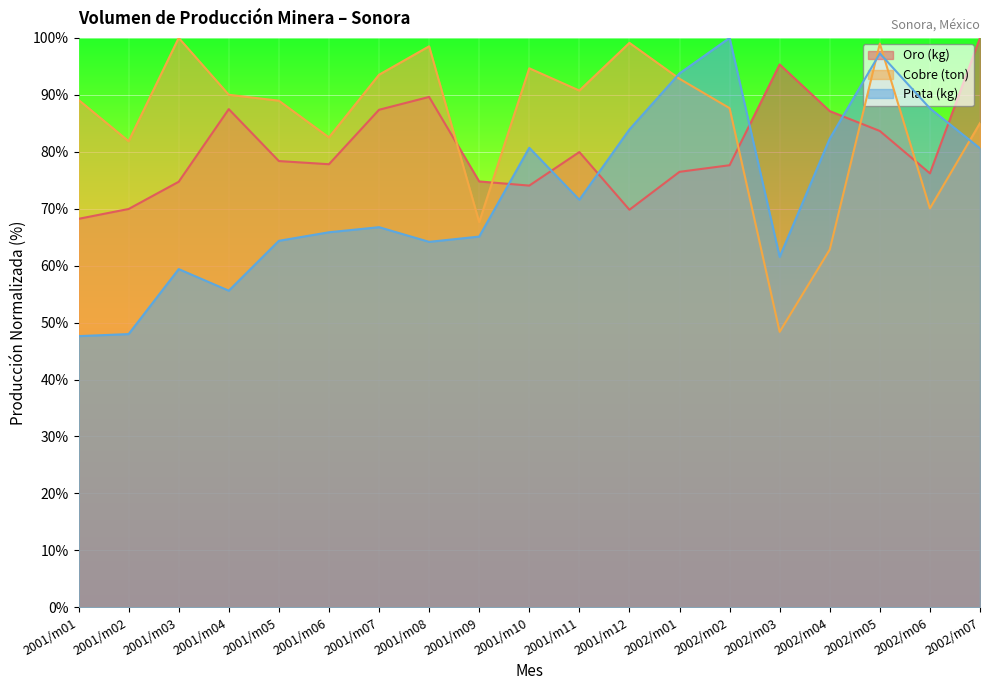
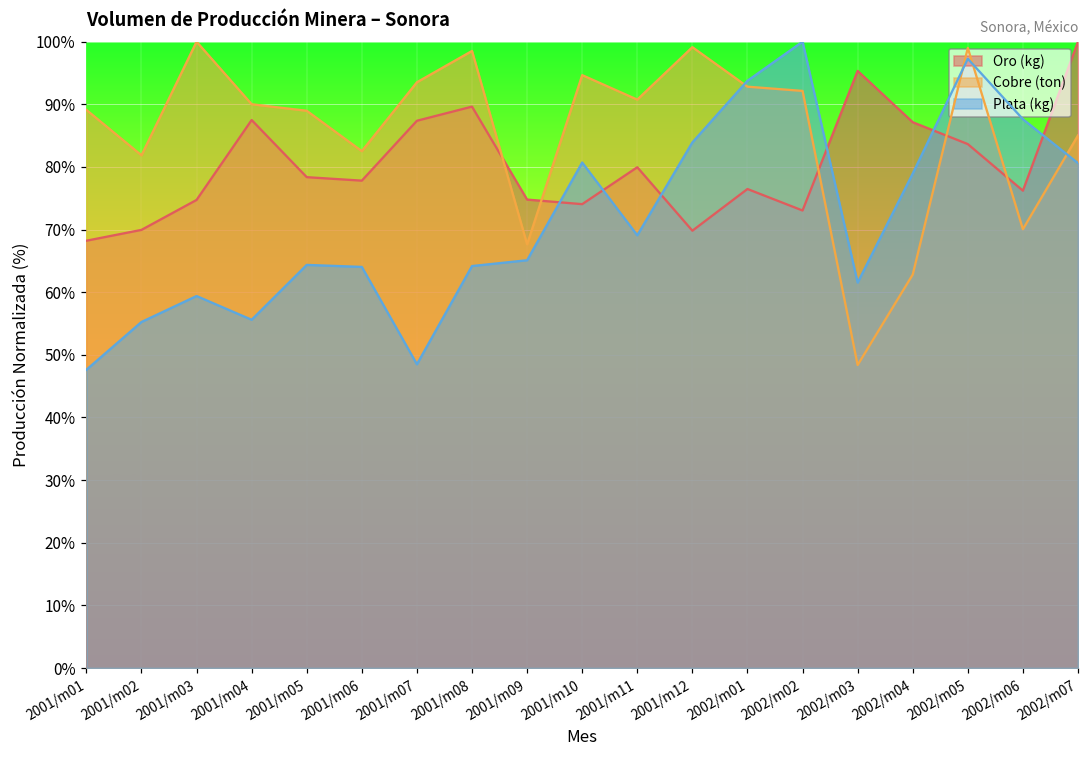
  {
    "Oro (kg)": {
      "2001/m01": "68%",
      "2001/m02": "70%",
      "2001/m03": "75%",
      "2001/m04": "87%",
      "2001/m05": "78%",
      "2001/m06": "78%",
      "2001/m07": "87%",
      "2001/m08": "90%",
      "2001/m09": "75%",
      "2001/m10": "74%",
      "2001/m11": "80%",
      "2001/m12": "70%",
      "2002/m01": "76%",
-     "2002/m02": "78%",
+     "2002/m02": "73%",
      "2002/m03": "95%",
      "2002/m04": "87%",
      "2002/m05": "84%",
      "2002/m06": "76%",
      "2002/m07": "100%"
    },
    "Cobre (ton)": {
      "2001/m01": "89%",
      "2001/m02": "82%",
      "2001/m03": "100%",
      "2001/m04": "90%",
      "2001/m05": "89%",
      "2001/m06": "83%",
      "2001/m07": "94%",
      "2001/m08": "99%",
      "2001/m09": "68%",
      "2001/m10": "95%",
      "2001/m11": "91%",
      "2001/m12": "99%",
      "2002/m01": "93%",
-     "2002/m02": "88%",
+     "2002/m02": "92%",
      "2002/m03": "48%",
      "2002/m04": "63%",
      "2002/m05": "99%",
      "2002/m06": "70%",
      "2002/m07": "85%"
    },
    "Plata (kg)": {
      "2001/m01": "48%",
-     "2001/m02": "48%",
+     "2001/m02": "55%",
      "2001/m03": "59%",
      "2001/m04": "56%",
      "2001/m05": "64%",
-     "2001/m06": "66%",
-     "2001/m07": "67%",
+     "2001/m06": "64%",
+     "2001/m07": "48%",
      "2001/m08": "64%",
      "2001/m09": "65%",
      "2001/m10": "81%",
-     "2001/m11": "72%",
+     "2001/m11": "69%",
      "2001/m12": "84%",
      "2002/m01": "94%",
      "2002/m02": "100%",
      "2002/m03": "62%",
-     "2002/m04": "82%",
+     "2002/m04": "79%",
      "2002/m06": "88%",
      "2002/m07": "81%"
    }
  }
